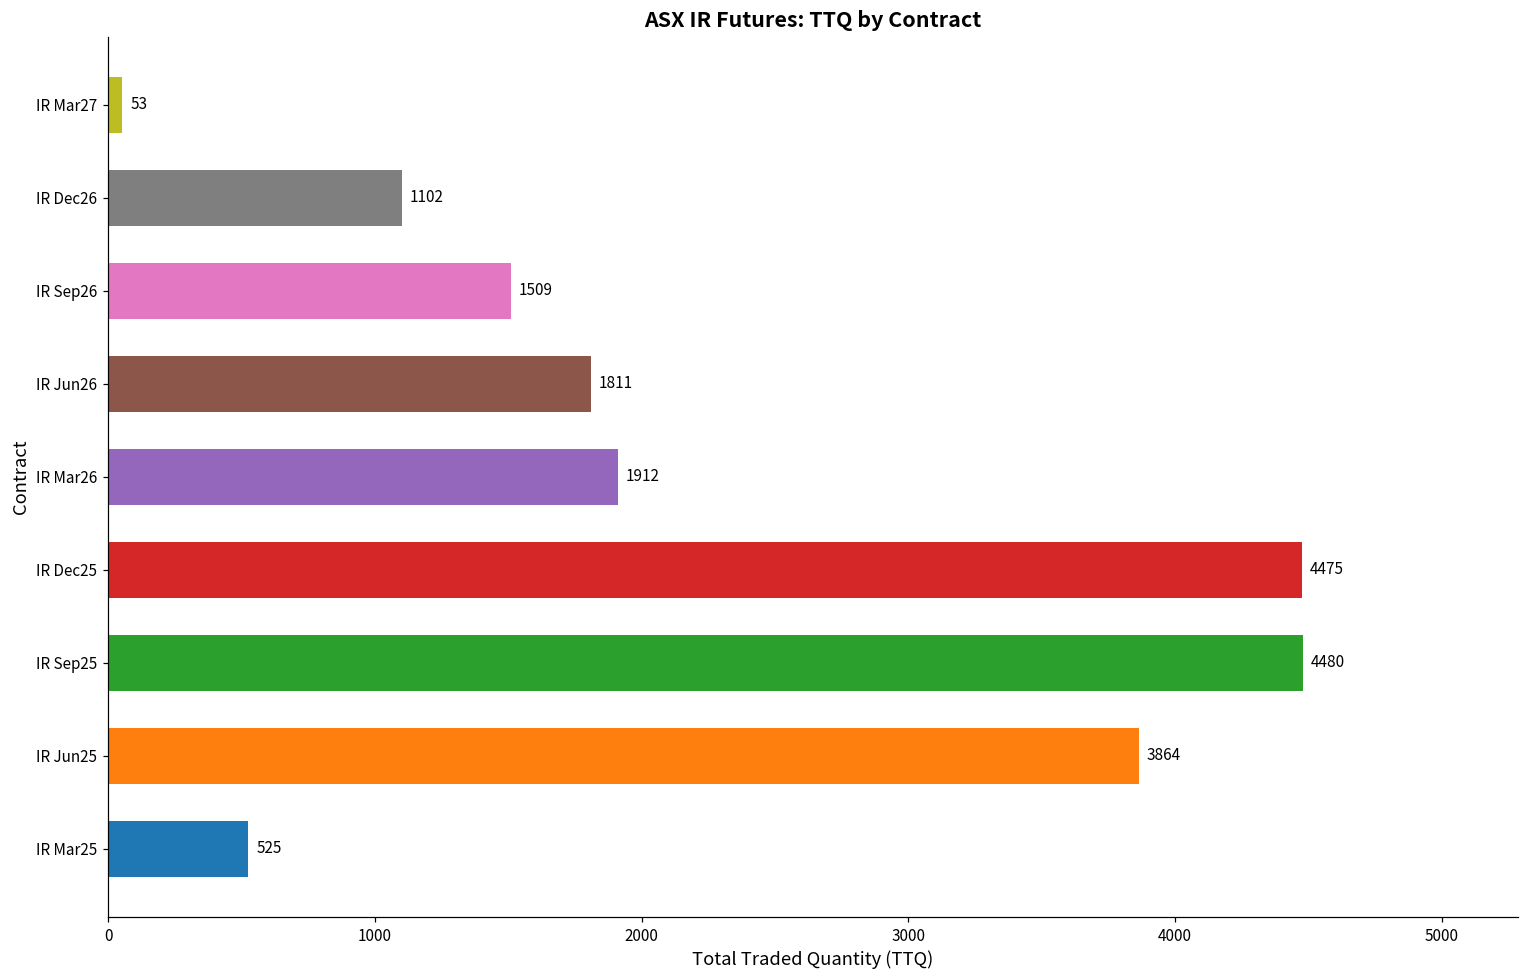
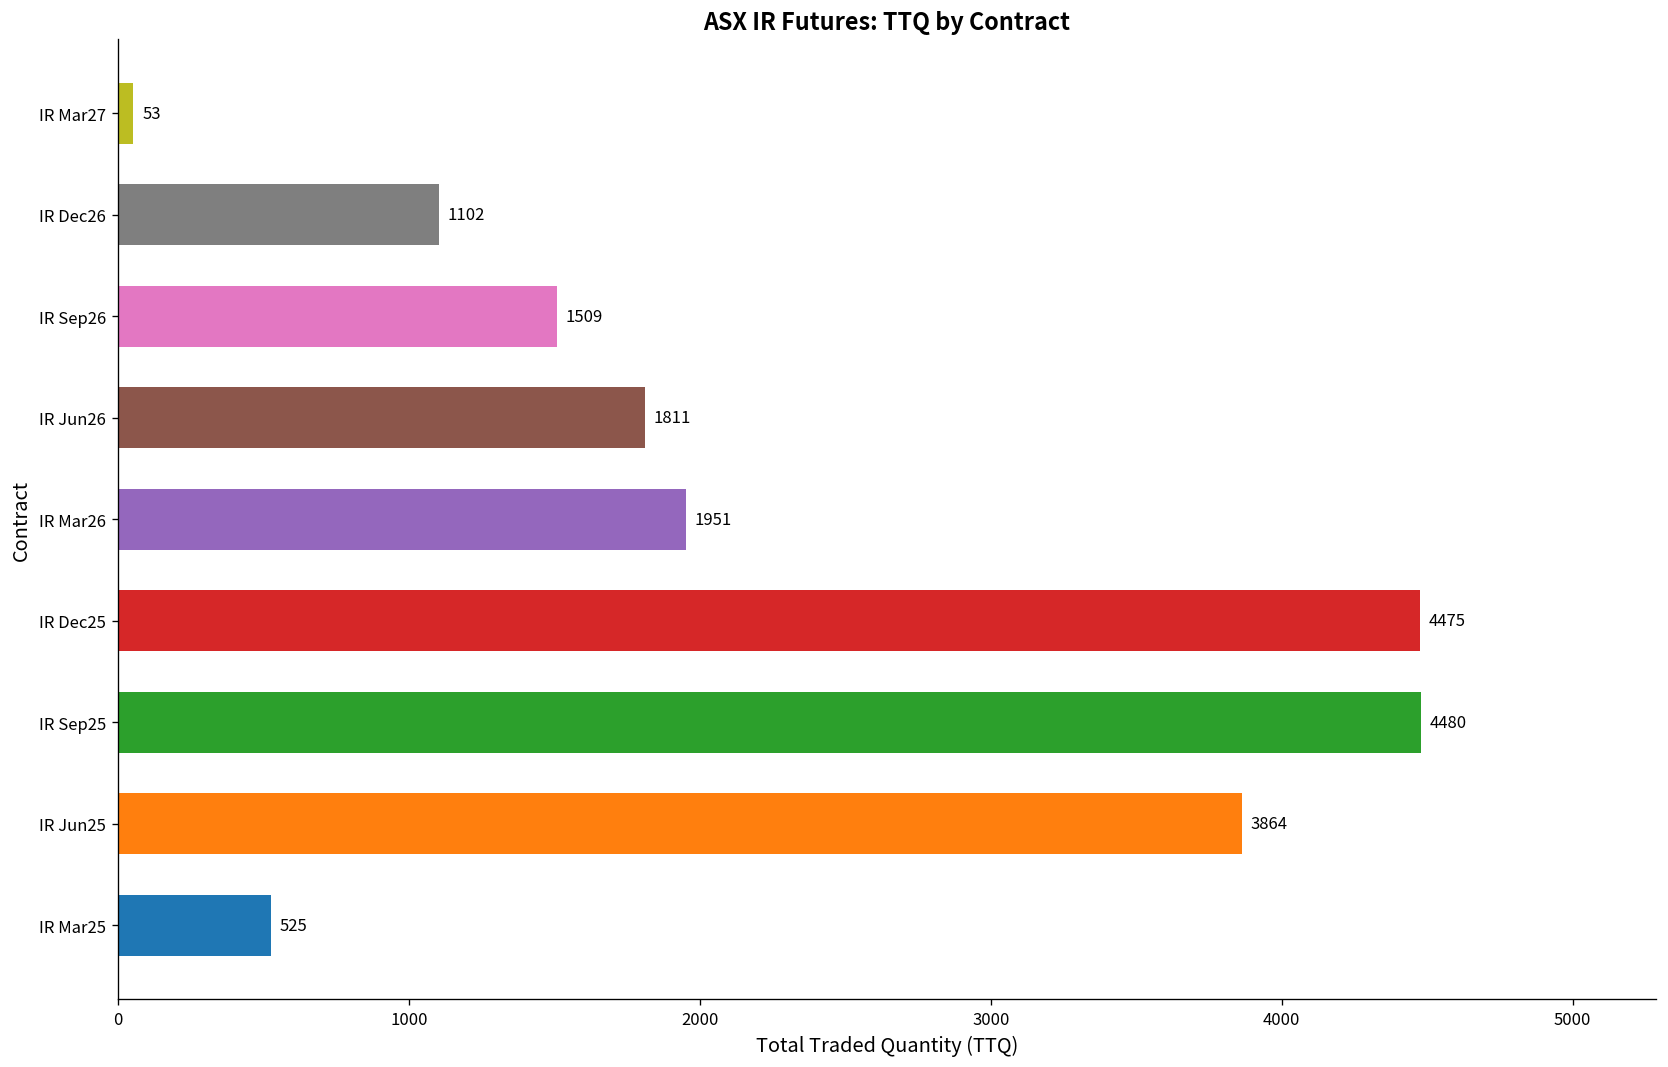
  {
    "IR Mar27": 53,
    "IR Dec26": 1102,
    "IR Sep26": 1509,
    "IR Jun26": 1811,
-   "IR Mar26": 1912,
+   "IR Mar26": 1951,
    "IR Dec25": 4475,
    "IR Sep25": 4480,
    "IR Jun25": 3864,
    "IR Mar25": 525
  }
